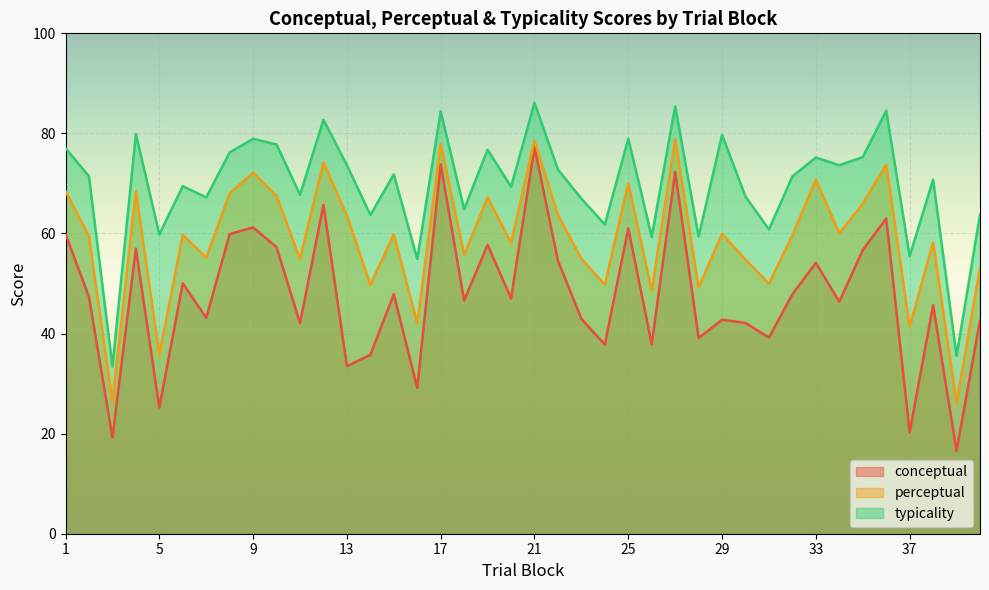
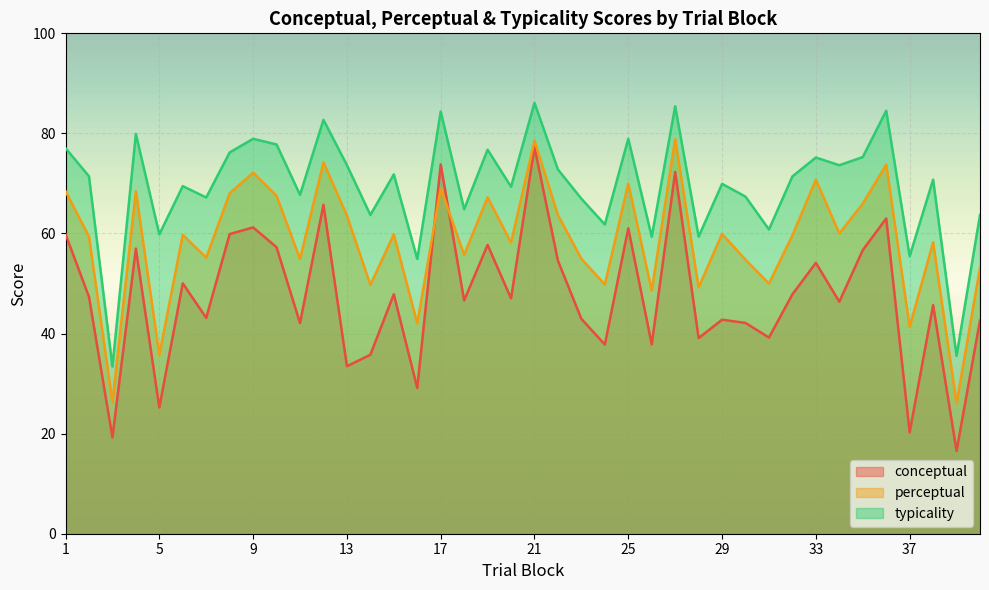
  {
    "conceptual": {
      "1": 60,
      "5": 25,
      "9": 61,
      "13": 33,
      "17": 74,
      "21": 77,
      "25": 61,
      "29": 43,
      "33": 54,
      "37": 20
    },
    "perceptual": {
      "1": 68,
      "5": 36,
      "9": 72,
      "13": 64,
-     "17": 78,
+     "17": 69,
      "21": 79,
      "25": 70,
      "29": 60,
      "33": 71,
      "37": 41
    },
    "typicality": {
      "1": 77,
      "5": 60,
      "9": 79,
      "13": 74,
      "17": 84,
      "21": 86,
      "25": 79,
-     "29": 80,
+     "29": 70,
      "33": 75,
      "37": 55
    }
  }
